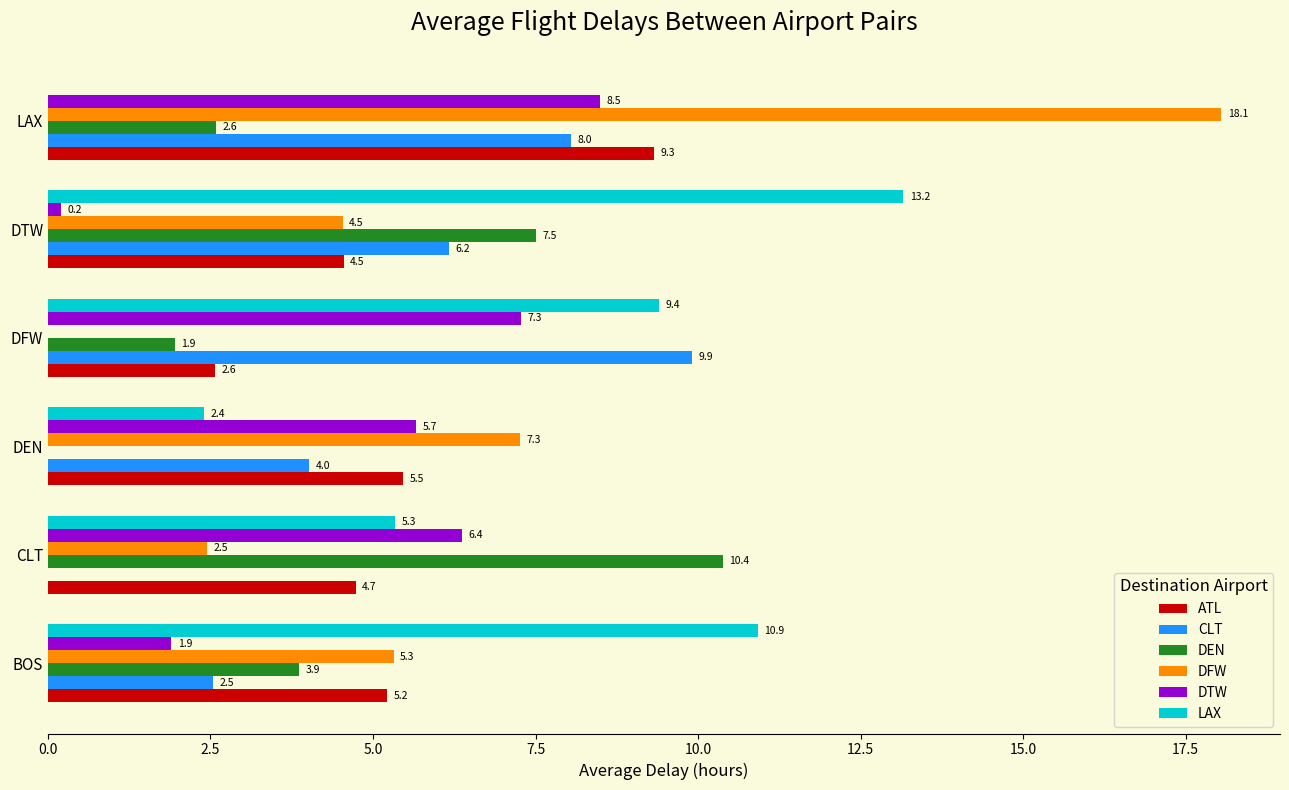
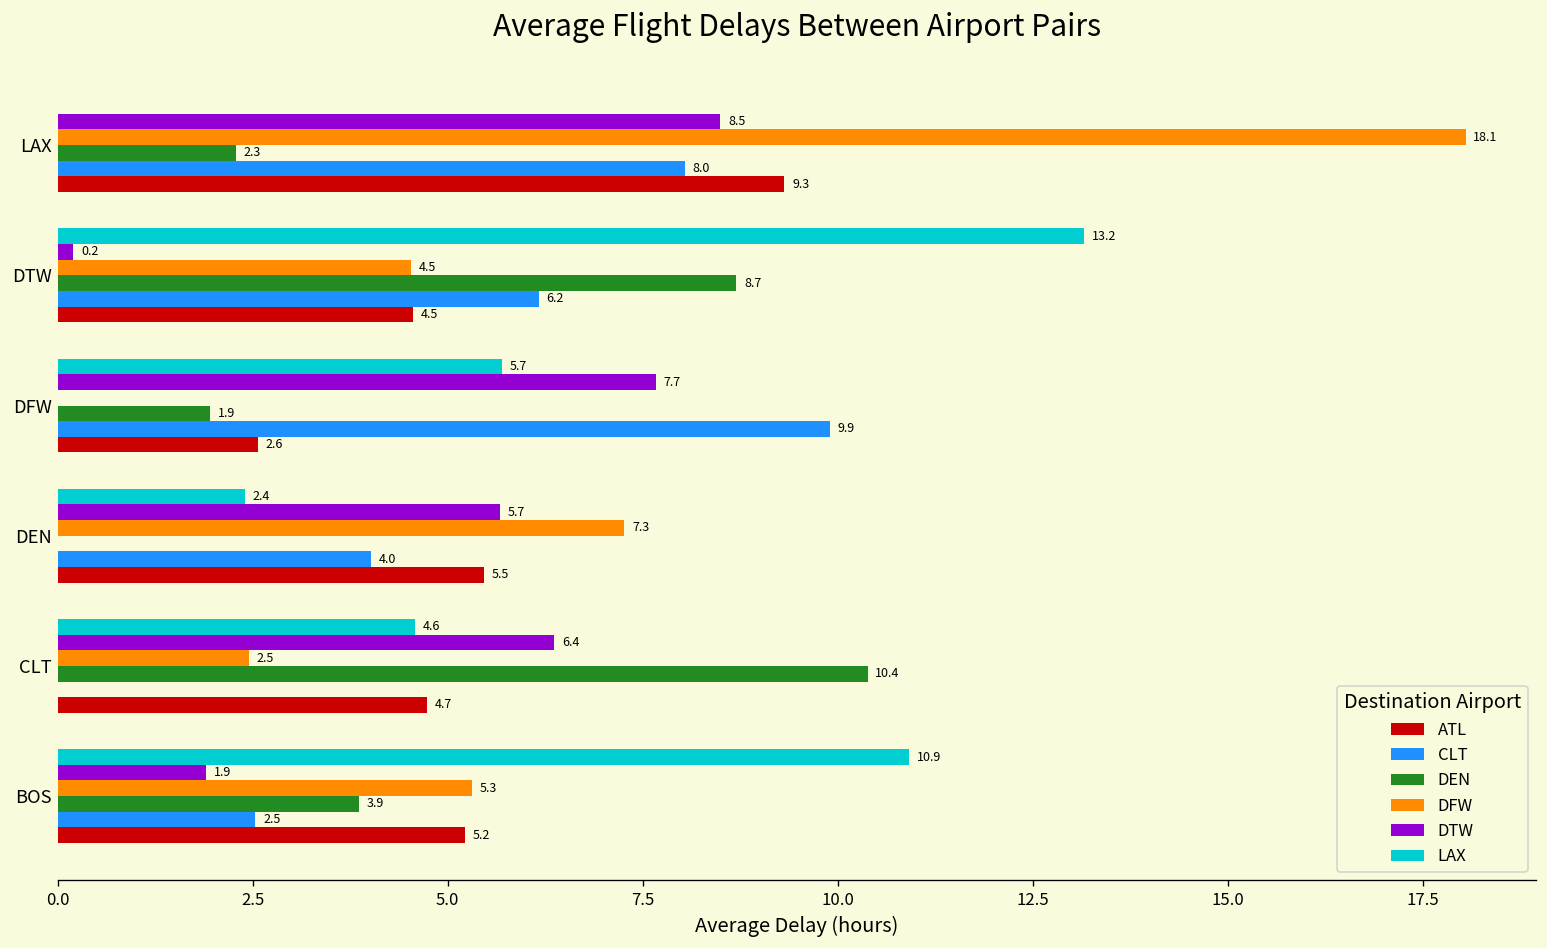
  {
    "ATL": {
      "LAX": 9.3,
      "DTW": 4.5,
      "DFW": 2.6,
      "DEN": 5.5,
      "CLT": 4.7,
      "BOS": 5.2
    },
    "CLT": {
      "LAX": 8.0,
      "DTW": 6.2,
      "DFW": 9.9,
      "DEN": 4.0,
      "BOS": 2.5
    },
    "DEN": {
-     "LAX": 2.6,
-     "DTW": 7.5,
+     "LAX": 2.3,
+     "DTW": 8.7,
      "DFW": 1.9,
      "CLT": 10.4,
      "BOS": 3.9
    },
    "DFW": {
      "LAX": 18.1,
      "DTW": 4.5,
      "DEN": 7.3,
      "CLT": 2.5,
      "BOS": 5.3
    },
    "DTW": {
      "LAX": 8.5,
      "DTW": 0.2,
-     "DFW": 7.3,
+     "DFW": 7.7,
      "DEN": 5.7,
      "CLT": 6.4,
      "BOS": 1.9
    },
    "LAX": {
      "DTW": 13.2,
-     "DFW": 9.4,
+     "DFW": 5.7,
      "DEN": 2.4,
-     "CLT": 5.3,
+     "CLT": 4.6,
      "BOS": 10.9
    }
  }
